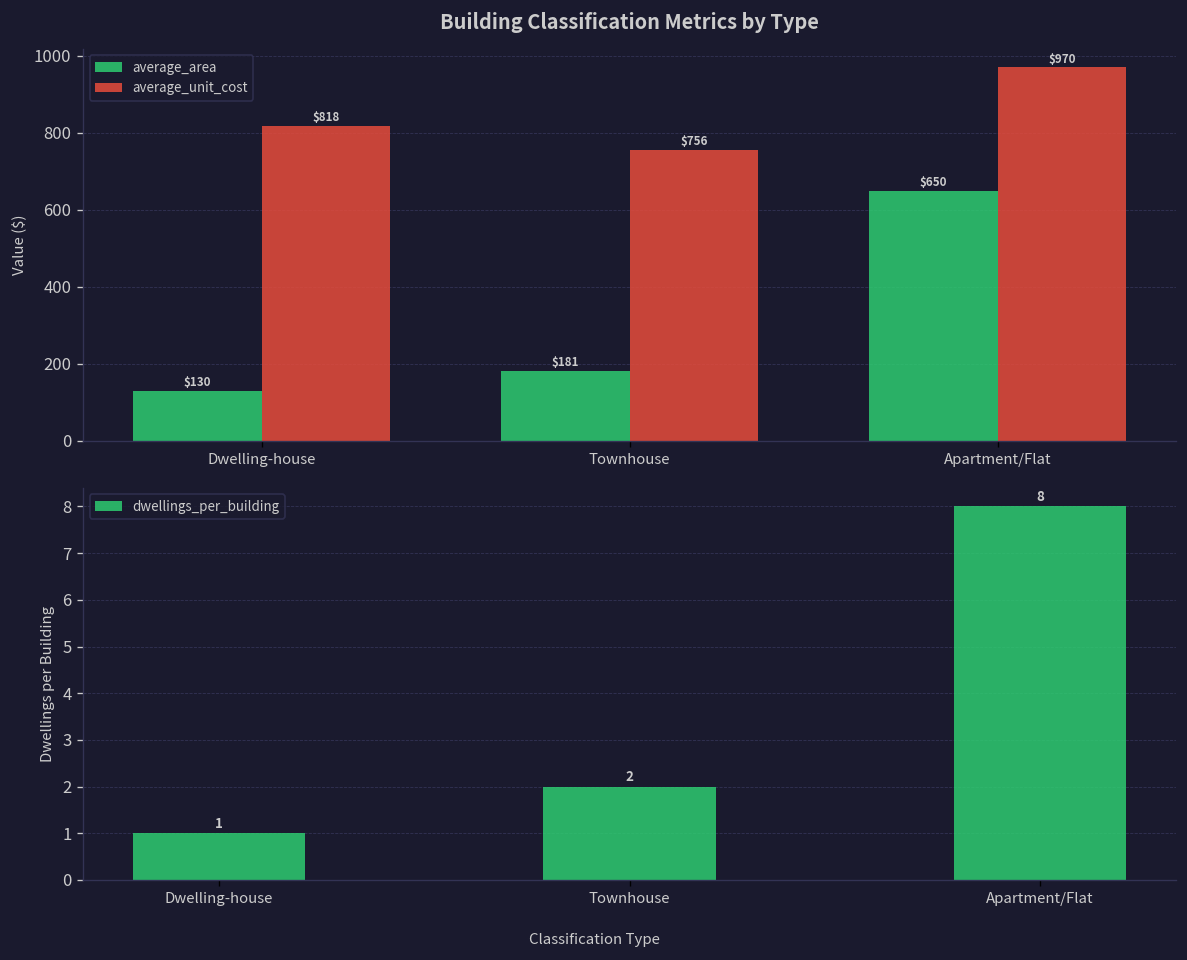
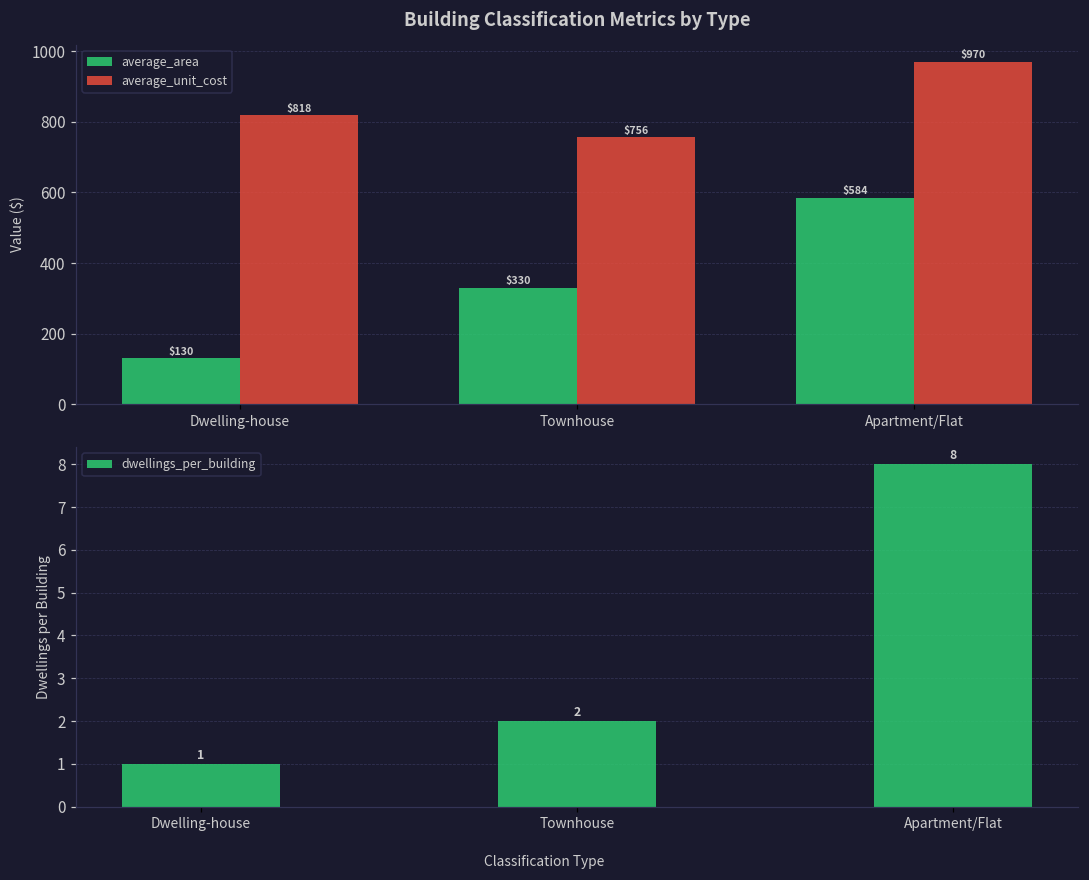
  {
    "Building Classification Metrics by Type": {
      "average_area": {
        "Dwelling-house": "$130",
-       "Townhouse": "$181",
-       "Apartment/Flat": "$650"
+       "Townhouse": "$330",
+       "Apartment/Flat": "$584"
      },
      "average_unit_cost": {
        "Dwelling-house": "$818",
        "Townhouse": "$756",
        "Apartment/Flat": "$970"
      }
    }
  }
